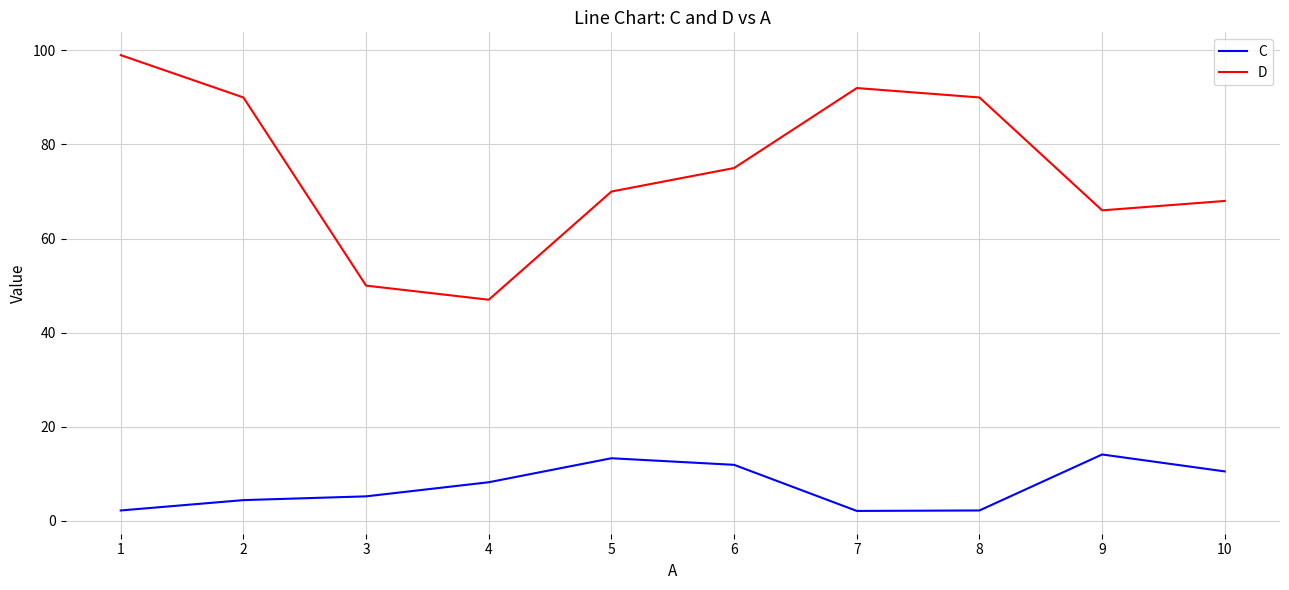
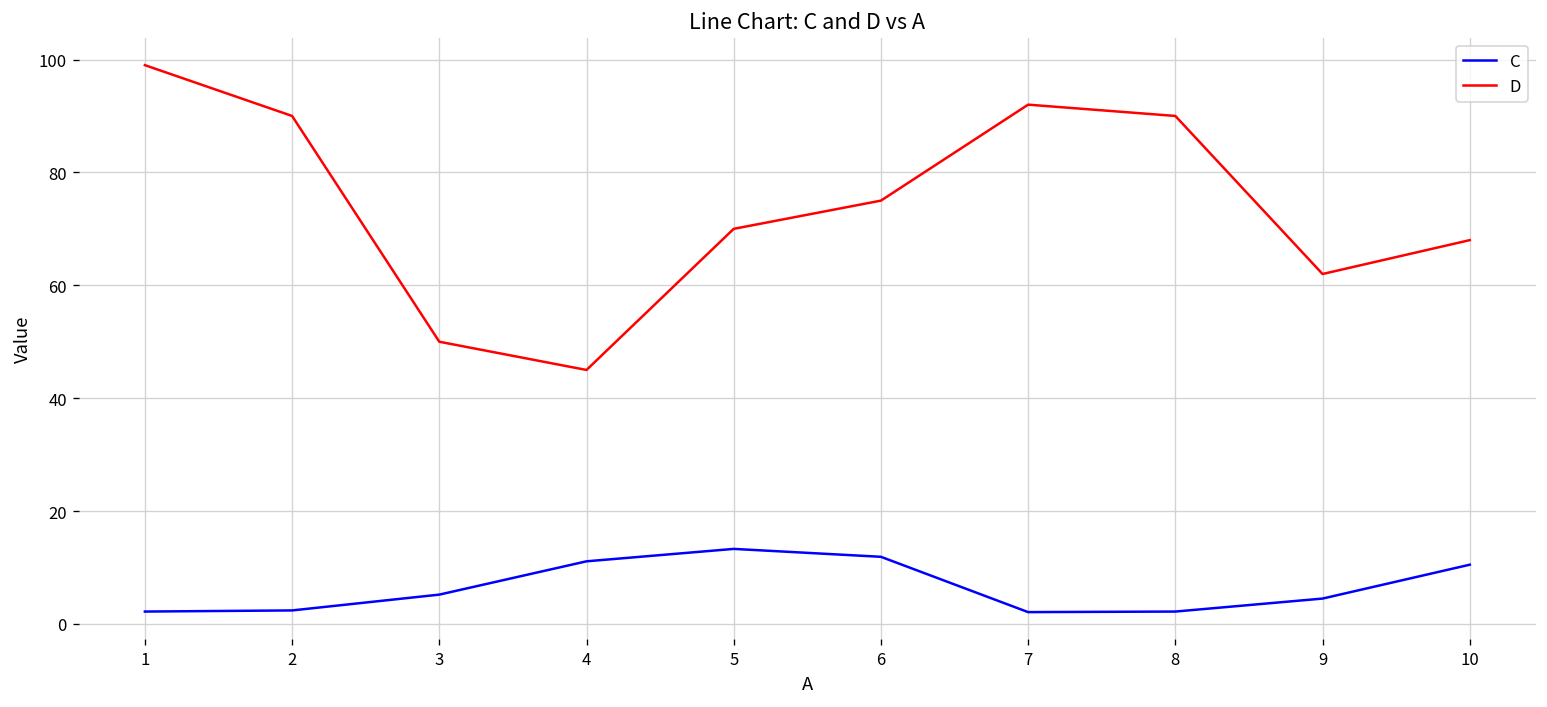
  {
    "C": {
      "1": 2,
-     "2": 4,
+     "2": 2,
      "3": 5,
-     "4": 8,
+     "4": 11,
      "5": 13,
      "6": 12,
      "7": 2,
      "8": 2,
-     "9": 14,
+     "9": 5,
      "10": 11
    },
    "D": {
      "1": 99,
      "2": 90,
      "3": 50,
-     "4": 47,
+     "4": 45,
      "5": 70,
      "6": 75,
      "7": 92,
      "8": 90,
-     "9": 66,
+     "9": 62,
      "10": 68
    }
  }
